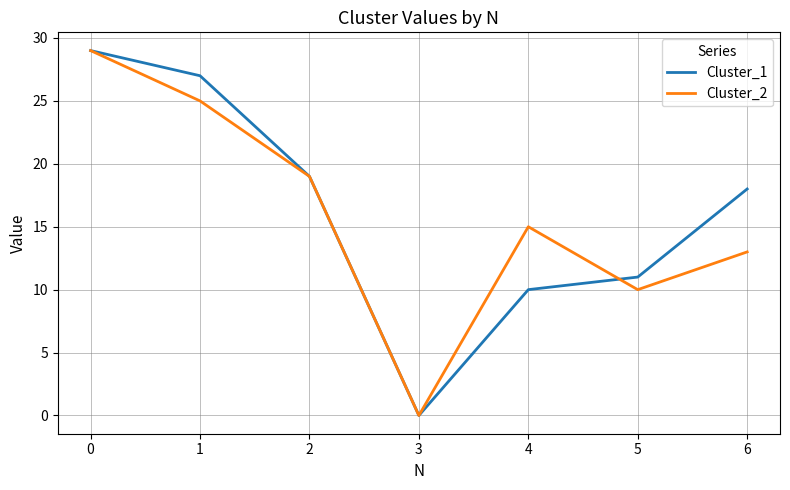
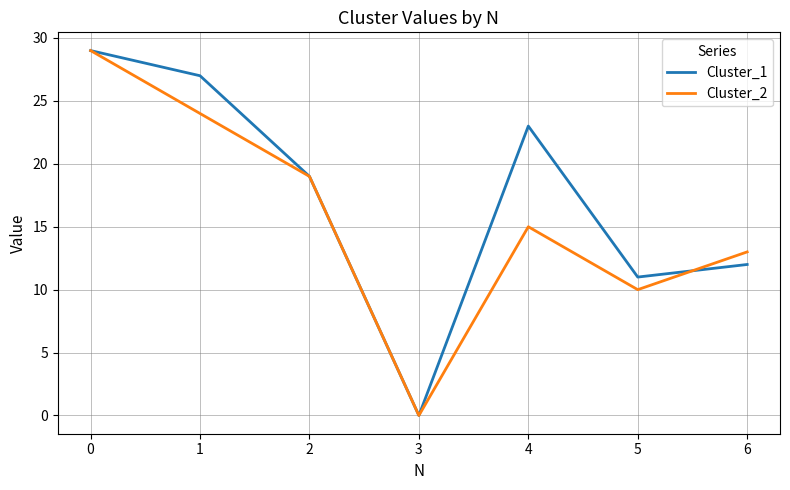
  {
    "Cluster_1": {
      "1": 27,
-     "4": 10,
+     "4": 23,
      "5": 11,
-     "6": 18
+     "6": 12
    },
    "Cluster_2": {
-     "1": 25,
+     "1": 24,
      "4": 15,
      "5": 10,
      "6": 13
    }
  }
